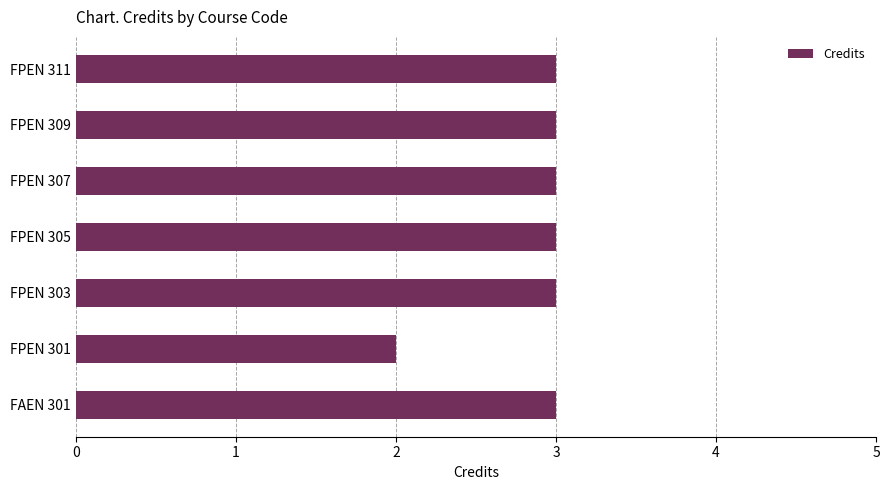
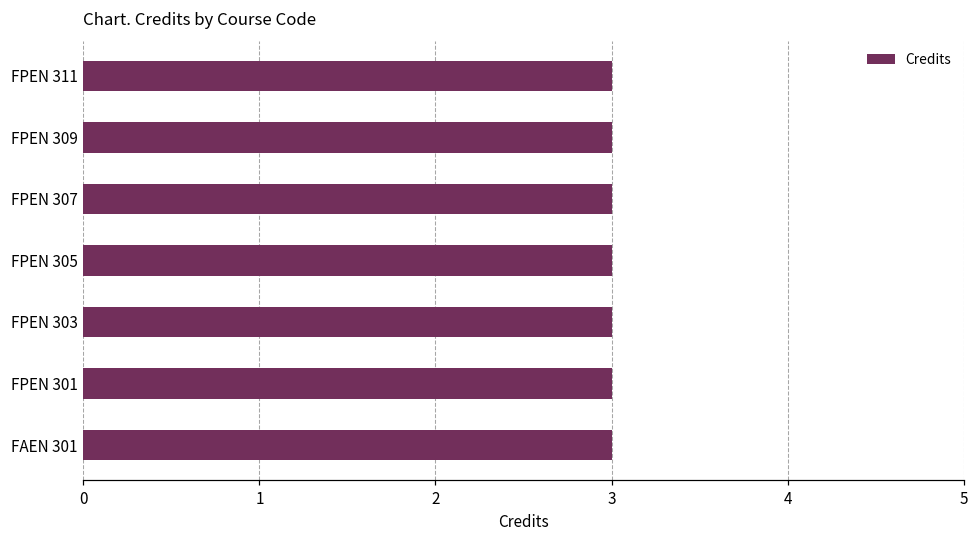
  {
    "FPEN 311": 3,
    "FPEN 309": 3,
    "FPEN 307": 3,
    "FPEN 305": 3,
    "FPEN 303": 3,
-   "FPEN 301": 2,
+   "FPEN 301": 3,
    "FAEN 301": 3
  }
